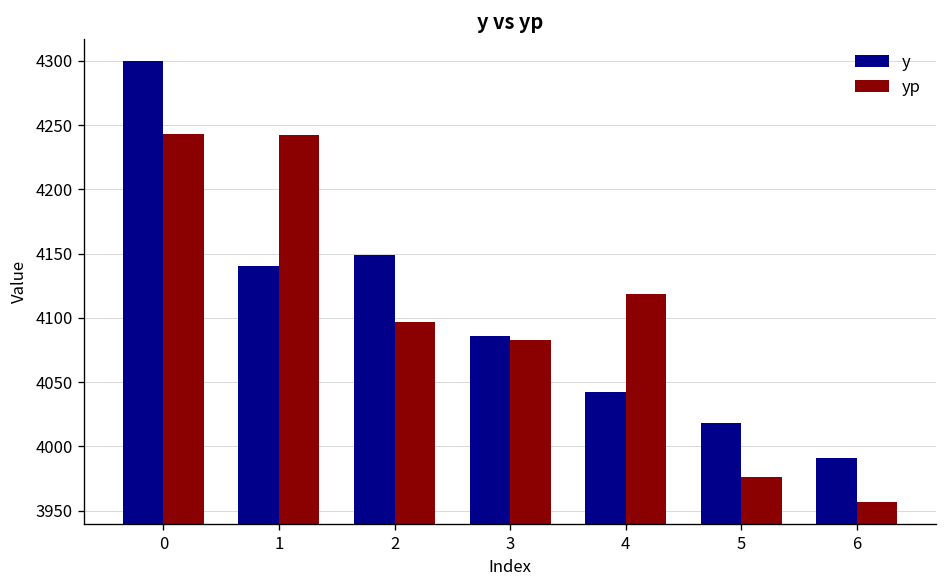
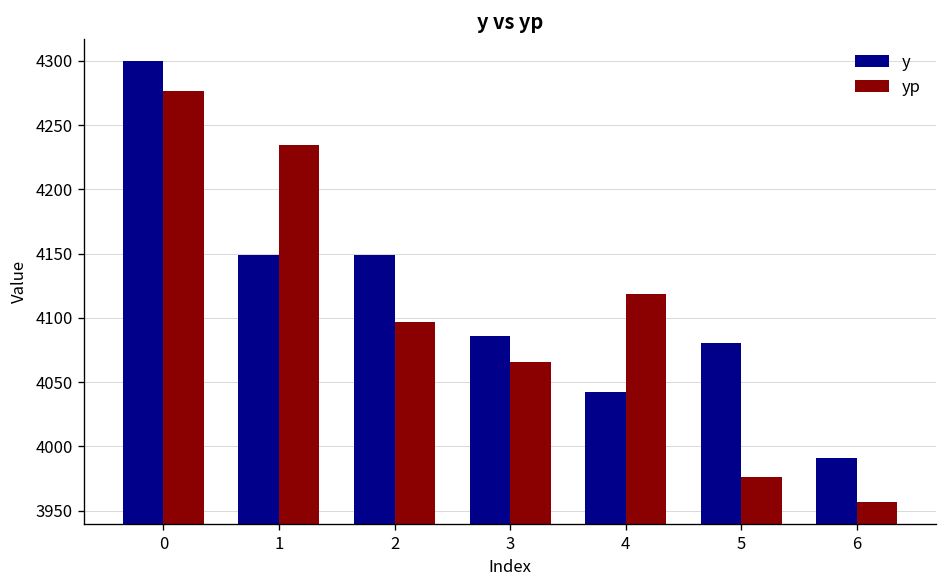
  {
    "y": {
      "0": 4300,
-     "1": 4140,
+     "1": 4149,
      "2": 4149,
      "3": 4086,
      "4": 4042,
-     "5": 4018,
+     "5": 4080,
      "6": 3991
    },
    "yp": {
-     "0": 4243,
-     "1": 4242,
+     "0": 4276,
+     "1": 4235,
      "2": 4097,
-     "3": 4082,
+     "3": 4065,
      "4": 4119,
      "5": 3976,
      "6": 3957
    }
  }
